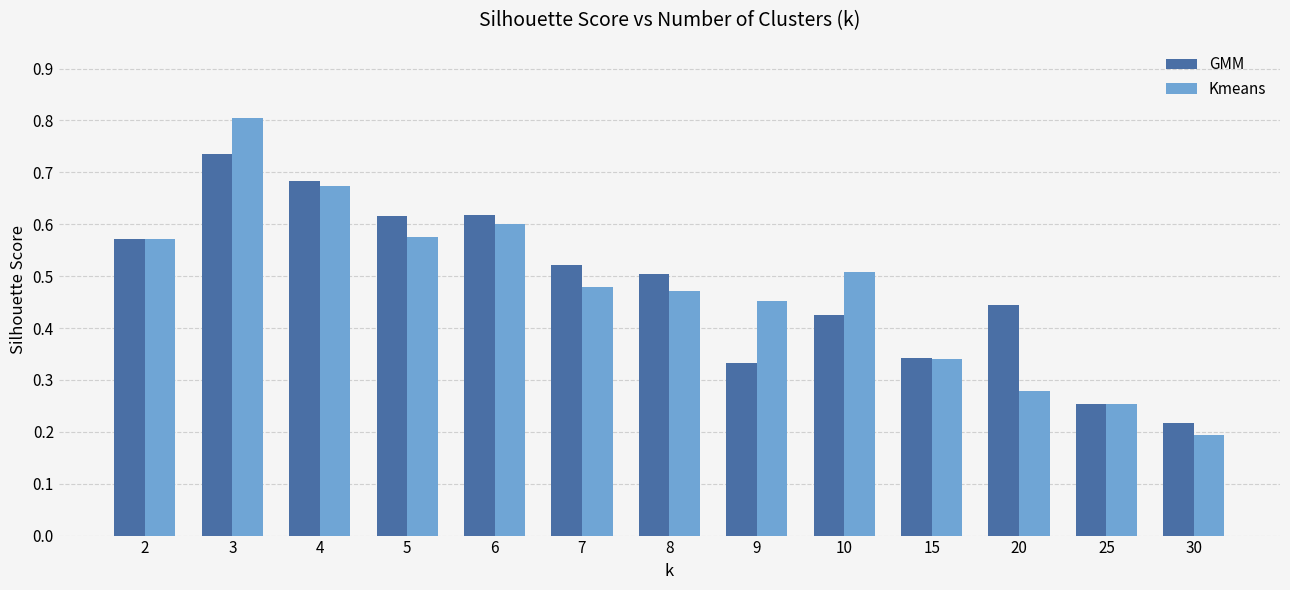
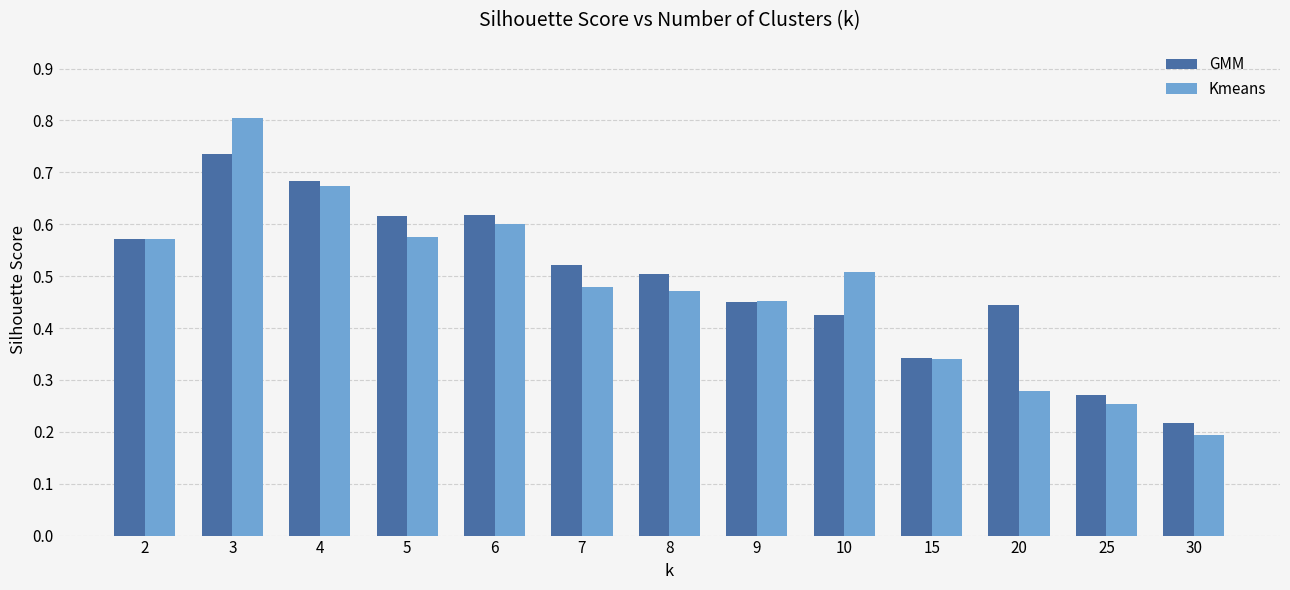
  {
    "GMM": {
      "2": 0.57,
      "3": 0.74,
      "4": 0.68,
      "5": 0.62,
      "6": 0.62,
      "7": 0.52,
      "8": 0.50,
-     "9": 0.33,
+     "9": 0.45,
      "10": 0.43,
      "15": 0.34,
      "20": 0.44,
-     "25": 0.25,
+     "25": 0.27,
      "30": 0.22
    },
    "Kmeans": {
      "2": 0.57,
      "3": 0.80,
      "4": 0.67,
      "5": 0.57,
      "6": 0.60,
      "7": 0.48,
      "8": 0.47,
      "9": 0.45,
      "10": 0.51,
      "15": 0.34,
      "20": 0.28,
      "25": 0.25,
      "30": 0.19
    }
  }
